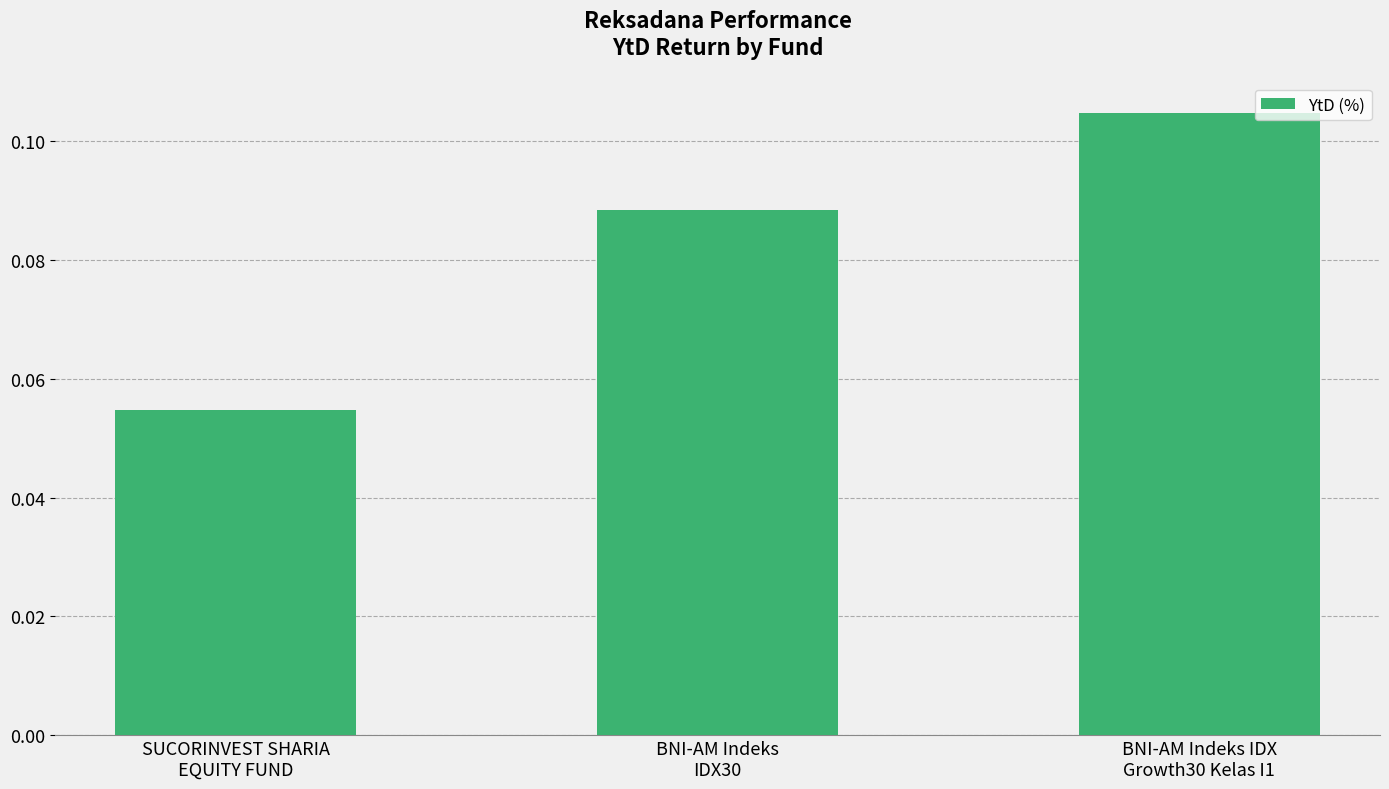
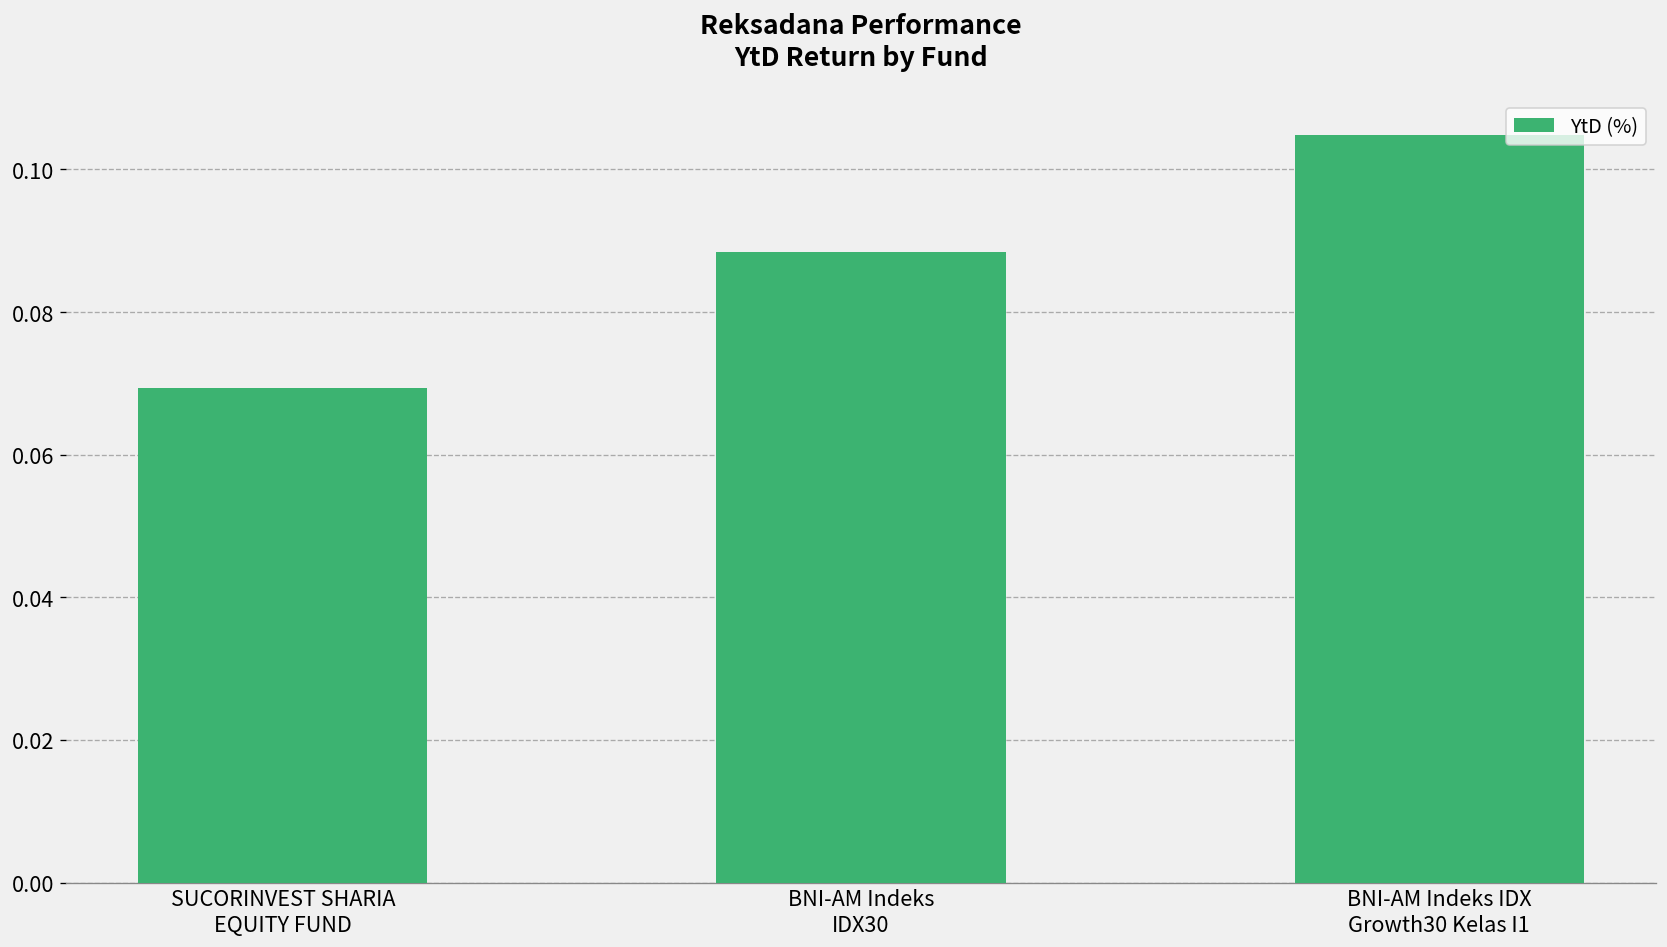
  {
-   "SUCORINVEST SHARIA EQUITY FUND": 0.055,
+   "SUCORINVEST SHARIA EQUITY FUND": 0.069,
    "BNI-AM Indeks IDX30": 0.088,
    "BNI-AM Indeks IDX Growth30 Kelas I1": 0.105
  }
